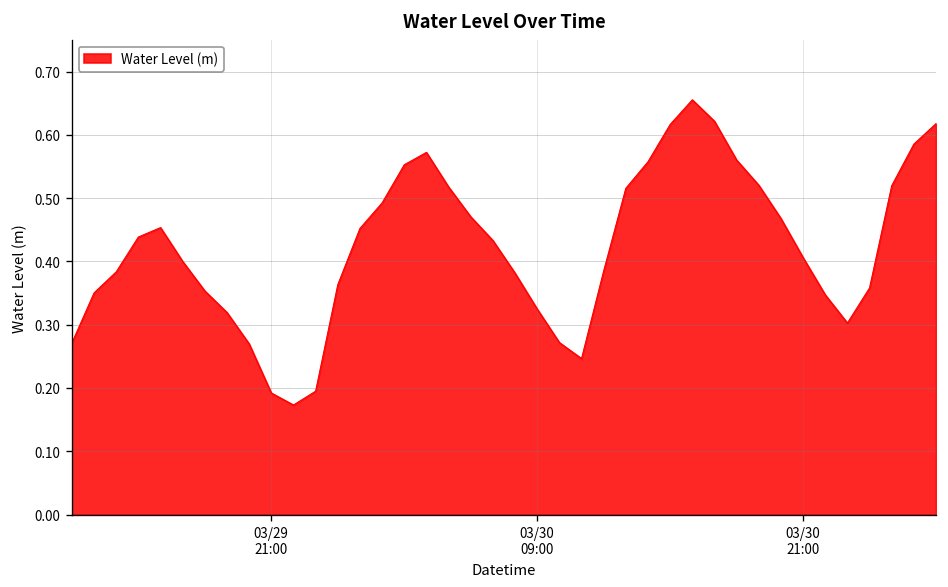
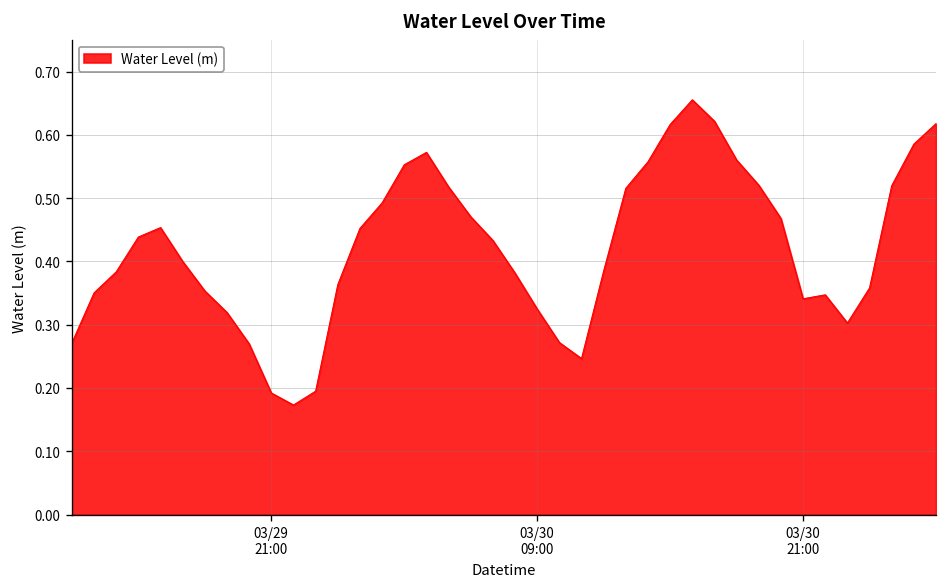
  {
    "03/29 21:00": 0.19,
    "03/30 09:00": 0.32,
-   "03/30 21:00": 0.41
+   "03/30 21:00": 0.34
  }
